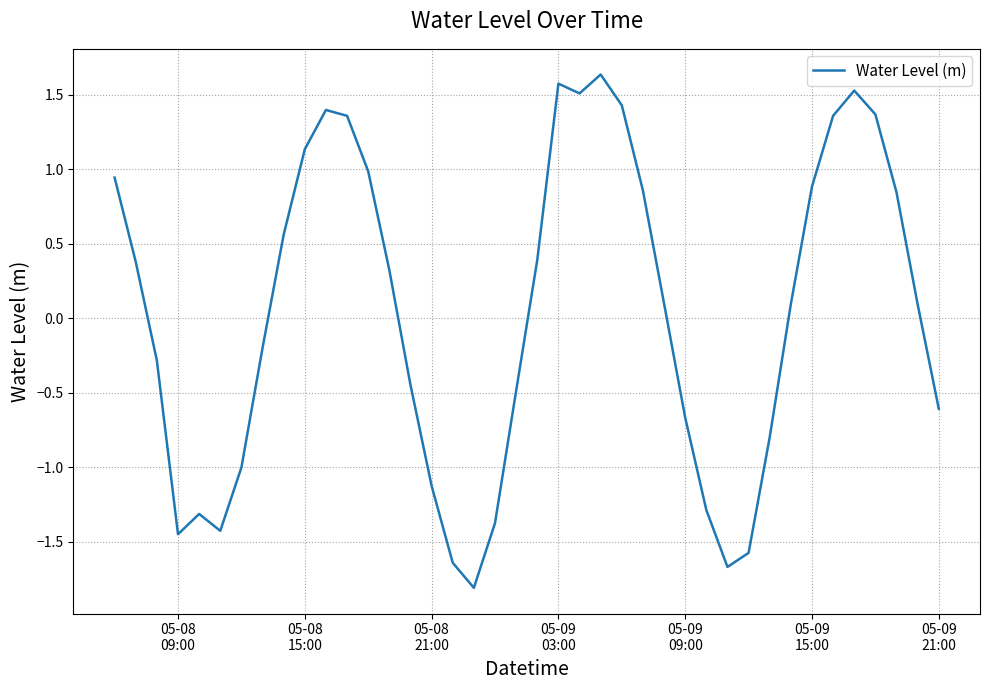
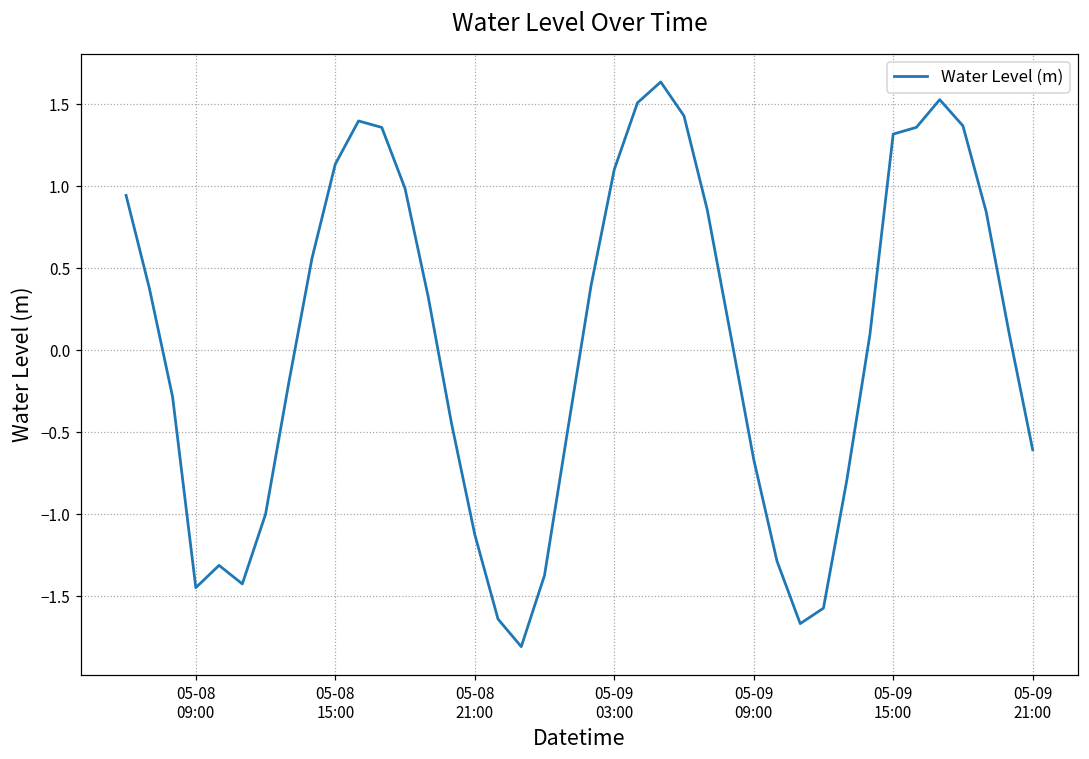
  {
    "05-08 09:00": -1.45,
    "05-08 15:00": 1.14,
    "05-08 21:00": -1.12,
-   "05-09 03:00": 1.58,
+   "05-09 03:00": 1.10,
    "05-09 09:00": -0.67,
-   "05-09 15:00": 0.89,
+   "05-09 15:00": 1.32,
    "05-09 21:00": -0.61
  }
